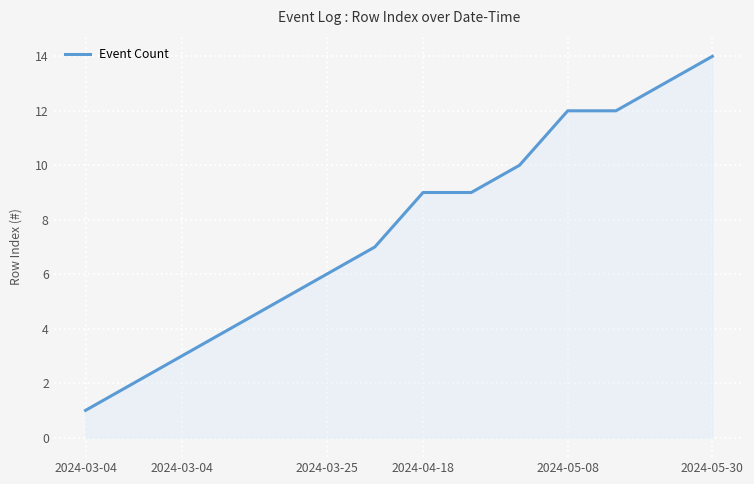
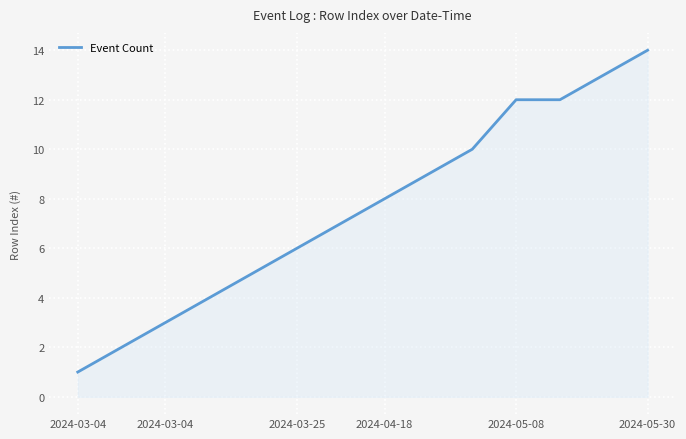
  {
    "2024-03-25": 6,
-   "2024-04-18": 9,
+   "2024-04-18": 8,
    "2024-05-08": 12,
    "2024-05-30": 14
  }
